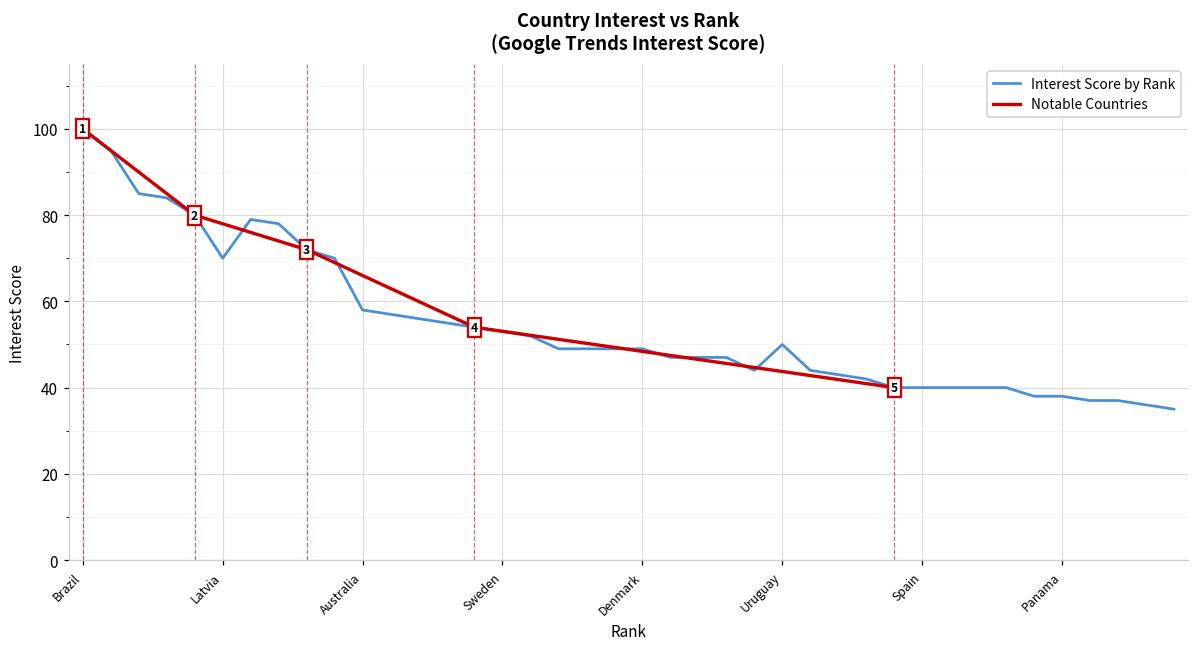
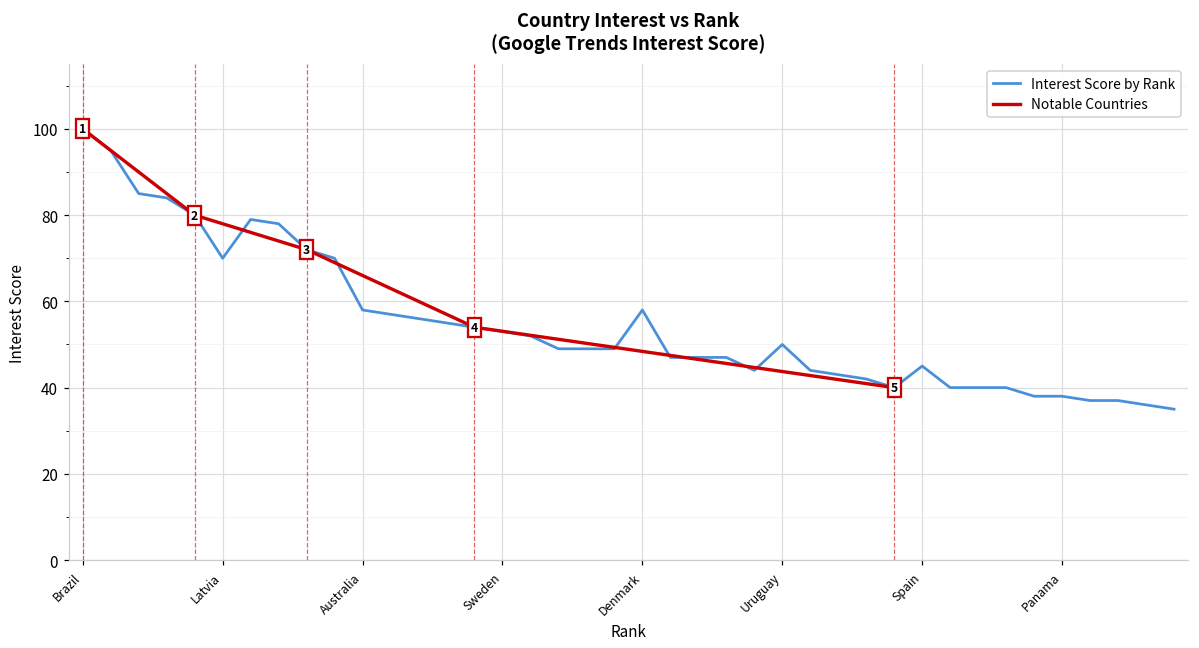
  {
    "Interest Score by Rank": {
      "Latvia": 70,
      "Australia": 58,
      "Sweden": 53,
-     "Denmark": 49,
+     "Denmark": 58,
      "Uruguay": 50,
-     "Spain": 40,
+     "Spain": 45,
      "Panama": 38
    }
  }
